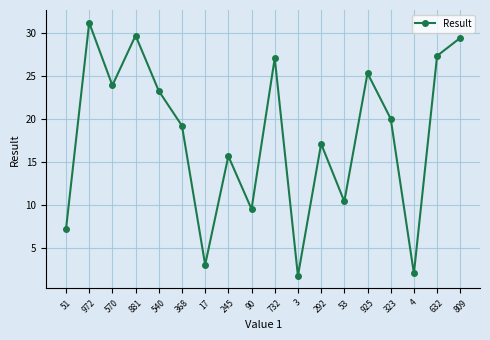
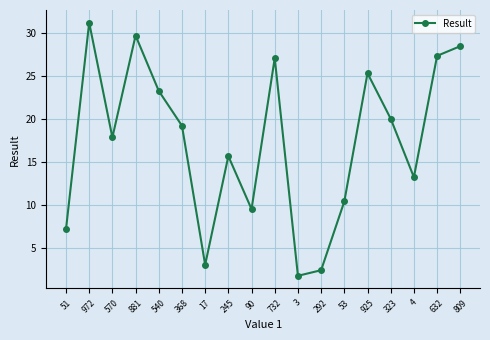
  {
    "51": 7,
    "972": 31,
-   "570": 24,
+   "570": 18,
    "881": 30,
    "540": 23,
    "368": 19,
    "17": 3,
    "245": 16,
    "90": 9,
    "732": 27,
    "3": 2,
-   "292": 17,
+   "292": 2,
    "53": 10,
    "925": 25,
    "323": 20,
-   "4": 2,
+   "4": 13,
    "632": 27,
-   "809": 29
+   "809": 28
  }
